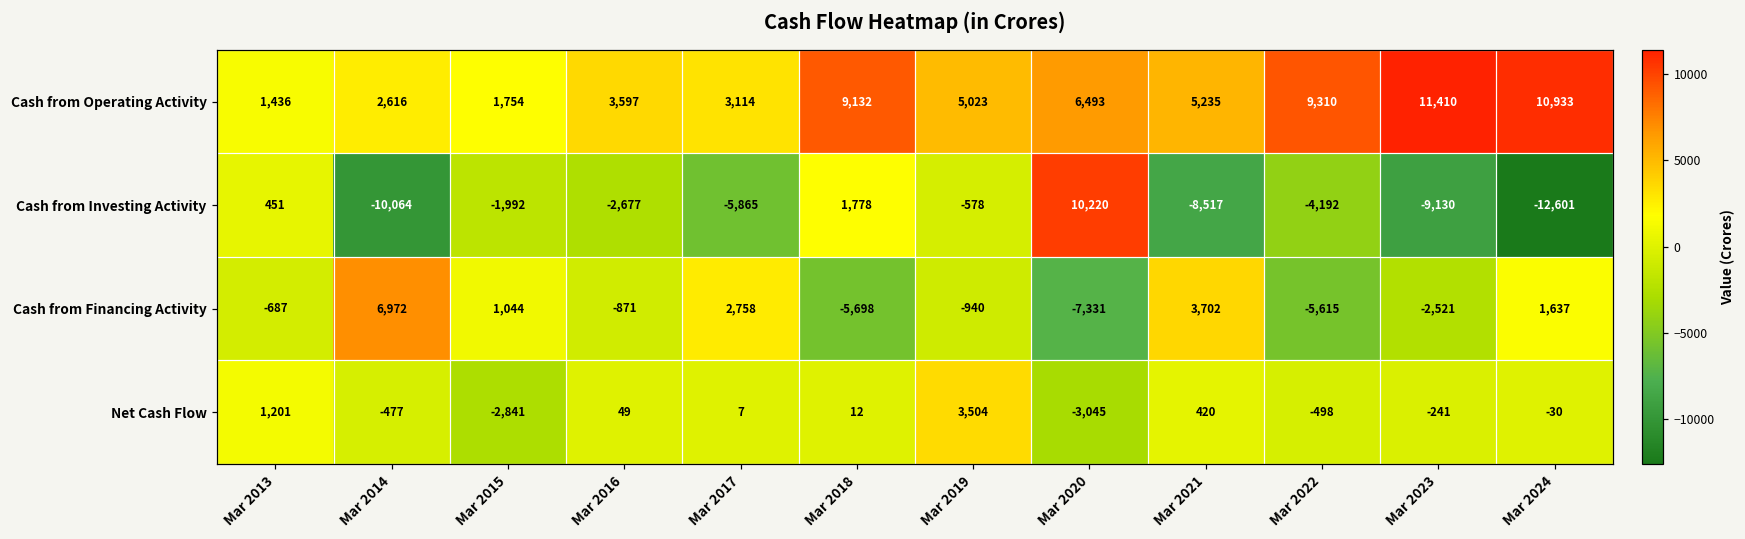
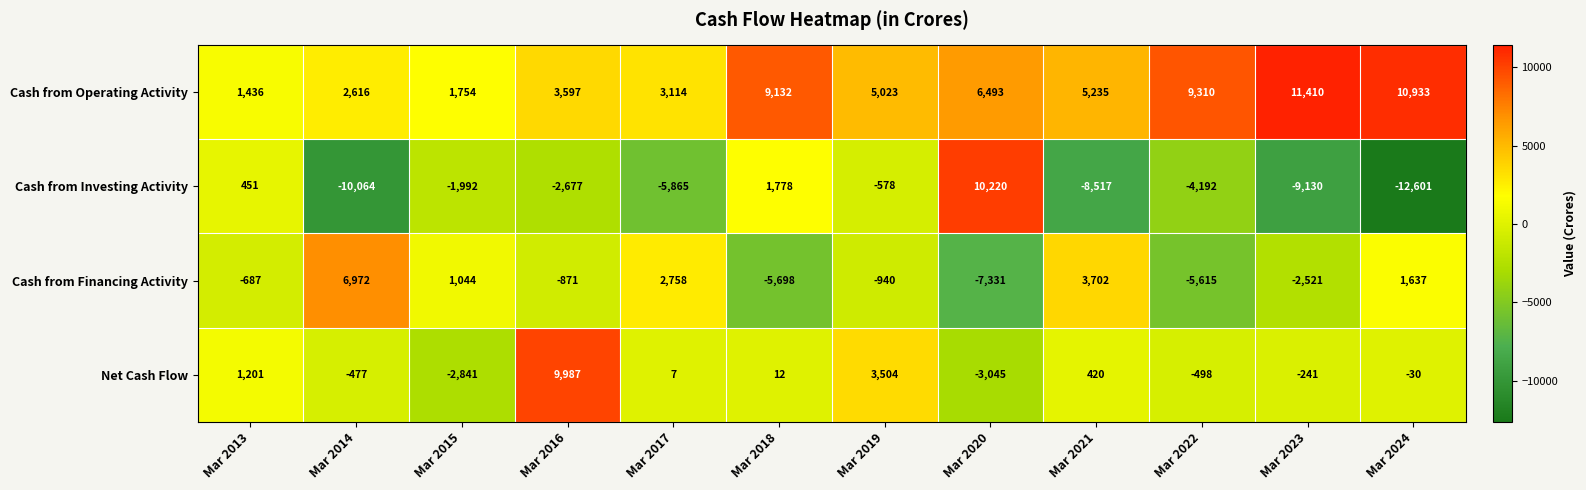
  {
    "Cash from Operating Activity": {
      "Mar 2013": "1,436",
      "Mar 2014": "2,616",
      "Mar 2015": "1,754",
      "Mar 2016": "3,597",
      "Mar 2017": "3,114",
      "Mar 2018": "9,132",
      "Mar 2019": "5,023",
      "Mar 2020": "6,493",
      "Mar 2021": "5,235",
      "Mar 2022": "9,310",
      "Mar 2023": "11,410",
      "Mar 2024": "10,933"
    },
    "Cash from Investing Activity": {
      "Mar 2013": "451",
      "Mar 2014": "-10,064",
      "Mar 2015": "-1,992",
      "Mar 2016": "-2,677",
      "Mar 2017": "-5,865",
      "Mar 2018": "1,778",
      "Mar 2019": "-578",
      "Mar 2020": "10,220",
      "Mar 2021": "-8,517",
      "Mar 2022": "-4,192",
      "Mar 2023": "-9,130",
      "Mar 2024": "-12,601"
    },
    "Cash from Financing Activity": {
      "Mar 2013": "-687",
      "Mar 2014": "6,972",
      "Mar 2015": "1,044",
      "Mar 2016": "-871",
      "Mar 2017": "2,758",
      "Mar 2018": "-5,698",
      "Mar 2019": "-940",
      "Mar 2020": "-7,331",
      "Mar 2021": "3,702",
      "Mar 2022": "-5,615",
      "Mar 2023": "-2,521",
      "Mar 2024": "1,637"
    },
    "Net Cash Flow": {
      "Mar 2013": "1,201",
      "Mar 2014": "-477",
      "Mar 2015": "-2,841",
-     "Mar 2016": "49",
+     "Mar 2016": "9,987",
      "Mar 2017": "7",
      "Mar 2018": "12",
      "Mar 2019": "3,504",
      "Mar 2020": "-3,045",
      "Mar 2021": "420",
      "Mar 2022": "-498",
      "Mar 2023": "-241",
      "Mar 2024": "-30"
    }
  }
